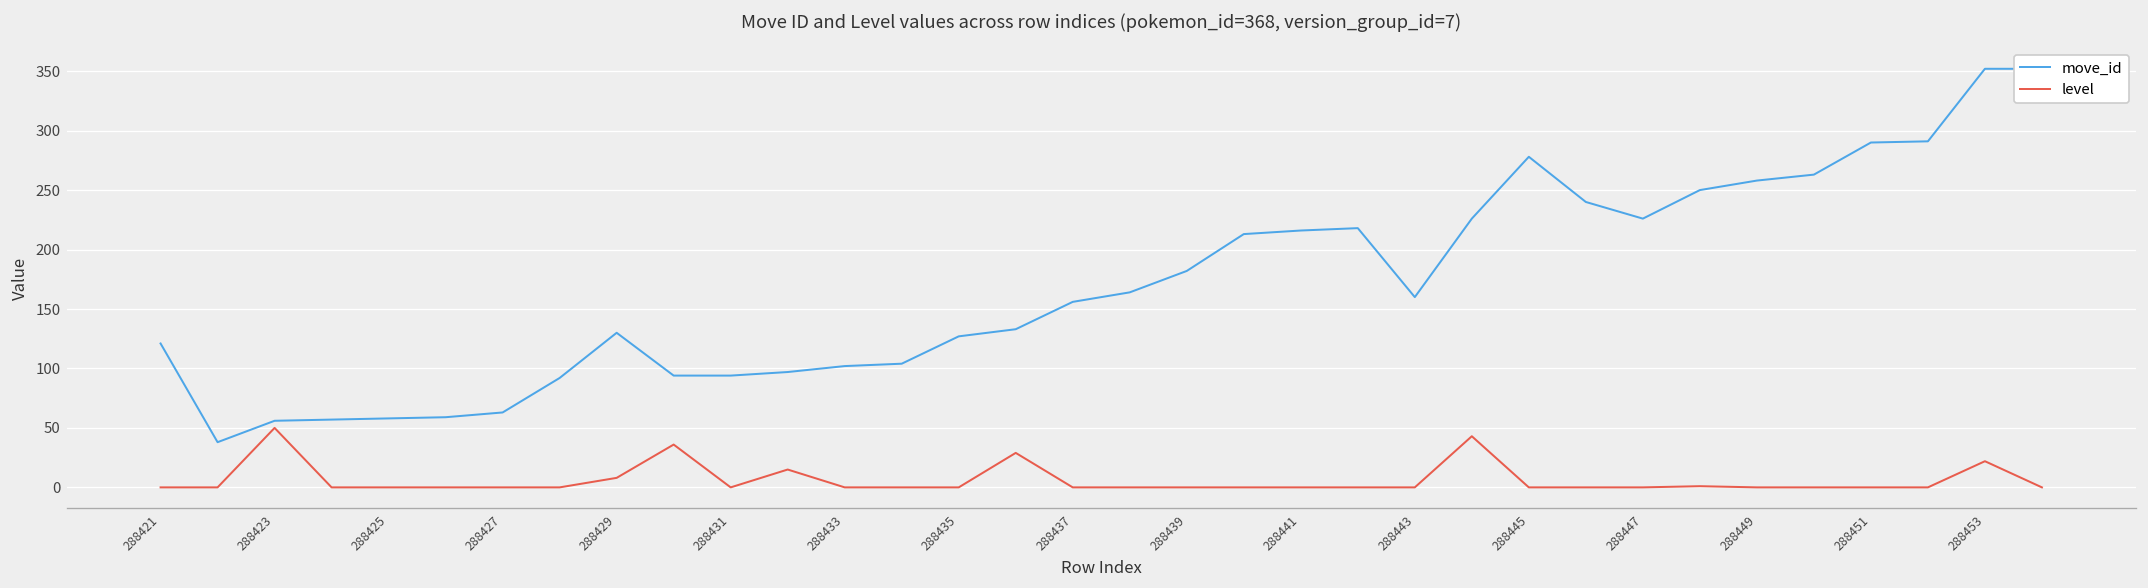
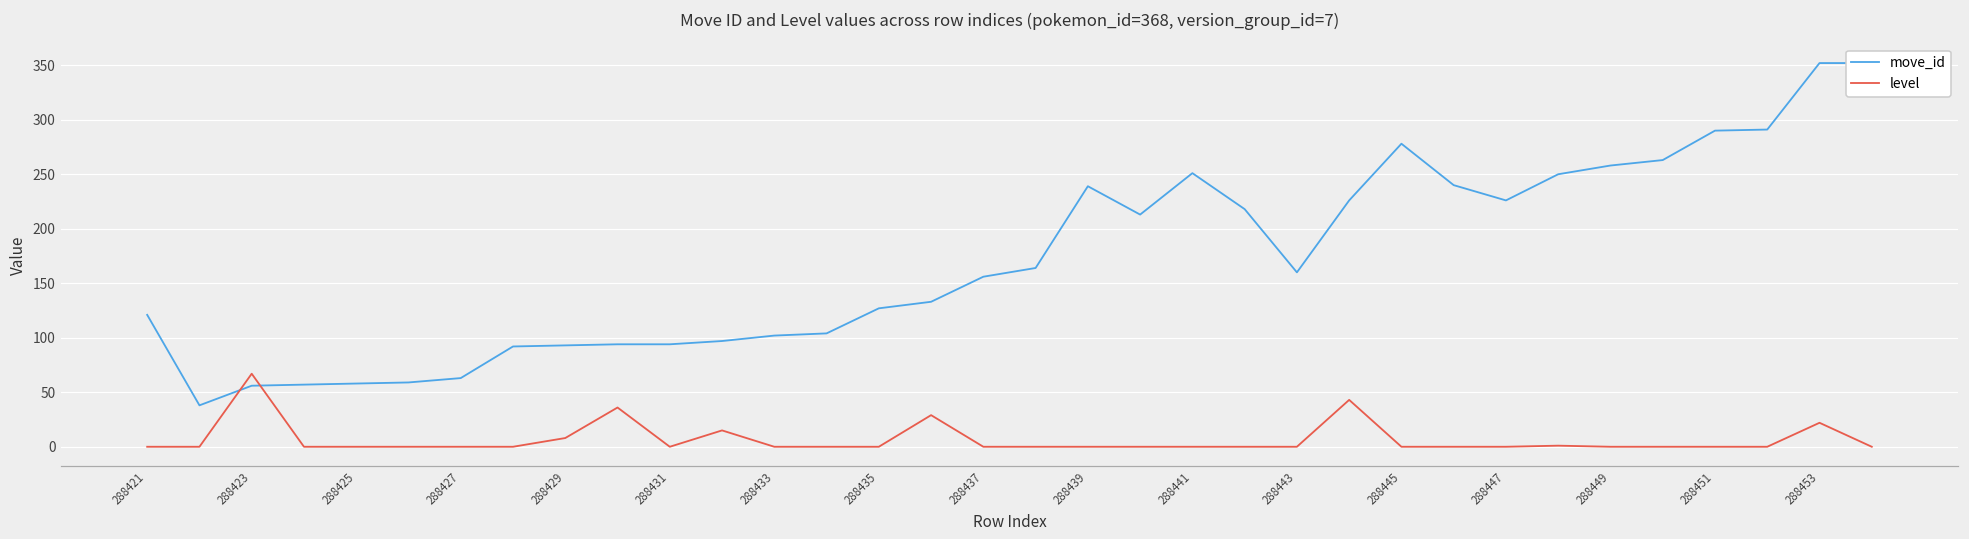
  {
    "move_id": {
      "288421": 120,
      "288423": 60,
      "288425": 60,
      "288427": 60,
-     "288429": 130,
+     "288429": 90,
      "288431": 90,
      "288433": 100,
      "288435": 130,
      "288437": 160,
-     "288439": 180,
-     "288441": 220,
+     "288439": 240,
+     "288441": 250,
      "288443": 160,
      "288445": 280,
      "288447": 230,
      "288449": 260,
      "288451": 290,
      "288453": 350
    },
    "level": {
      "288421": 0,
-     "288423": 50,
+     "288423": 70,
      "288425": 0,
      "288427": 0,
      "288429": 10,
      "288431": 0,
      "288433": 0,
      "288435": 0,
      "288437": 0,
      "288439": 0,
      "288441": 0,
      "288443": 0,
      "288445": 0,
      "288447": 0,
      "288449": 0,
      "288451": 0,
      "288453": 20
    }
  }
